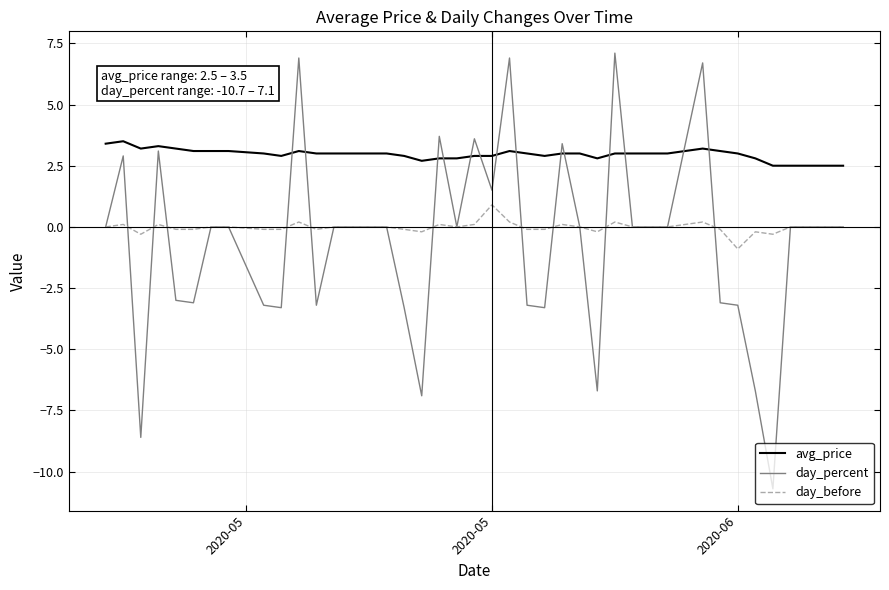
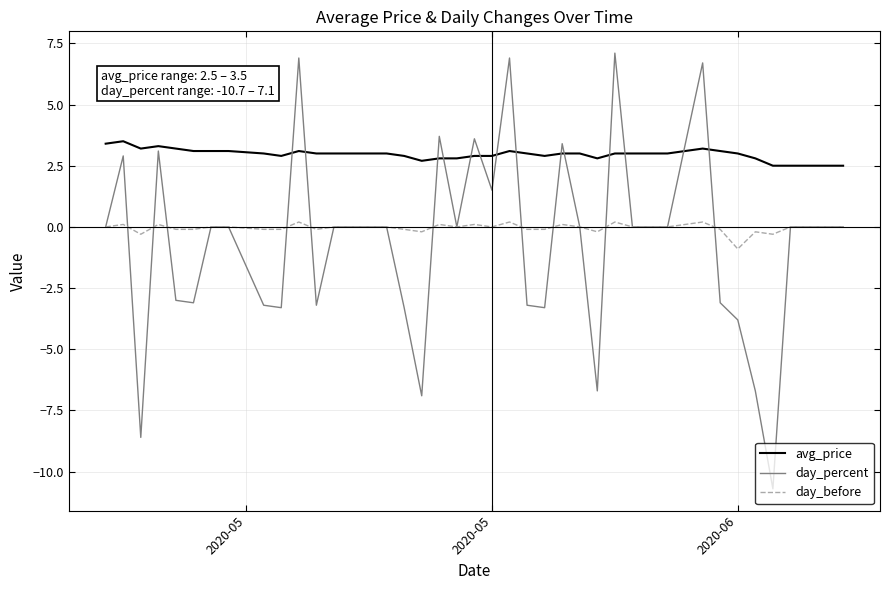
  {
    "avg_price": {
      "2020-05": 2.9,
      "2020-06": 3.0
    },
    "day_percent": {
      "2020-05": 1.5,
-     "2020-06": -3.2
+     "2020-06": -3.8
    },
    "day_before": {
-     "2020-05": 0.9,
+     "2020-05": 0.0,
      "2020-06": -0.9
    }
  }
